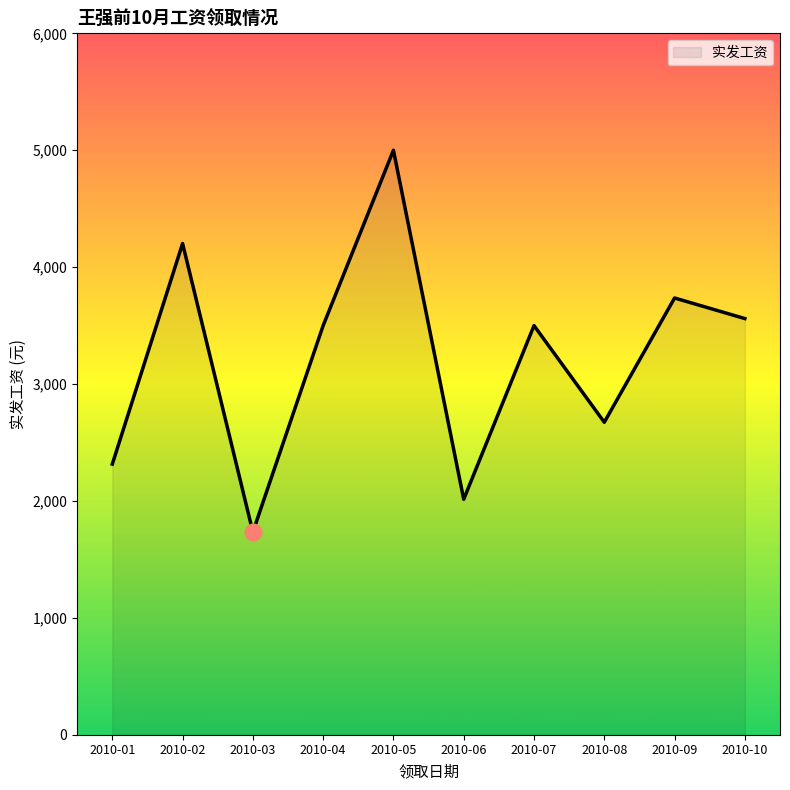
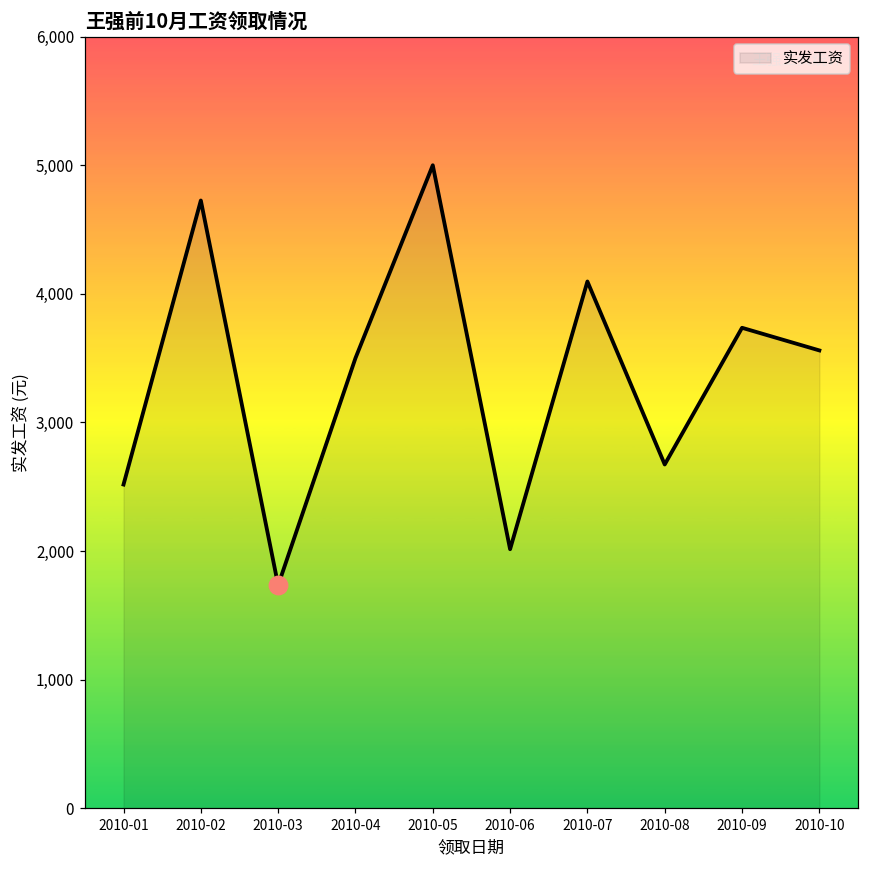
  {
    "实发工资": {
-     "2010-01": "2,320",
-     "2010-02": "4,200",
+     "2010-01": "2,520",
+     "2010-02": "4,730",
      "2010-04": "3,500",
      "2010-05": "5,000",
      "2010-06": "2,010",
-     "2010-07": "3,500",
+     "2010-07": "4,100",
      "2010-08": "2,670",
      "2010-09": "3,740",
      "2010-10": "3,560"
    }
  }
